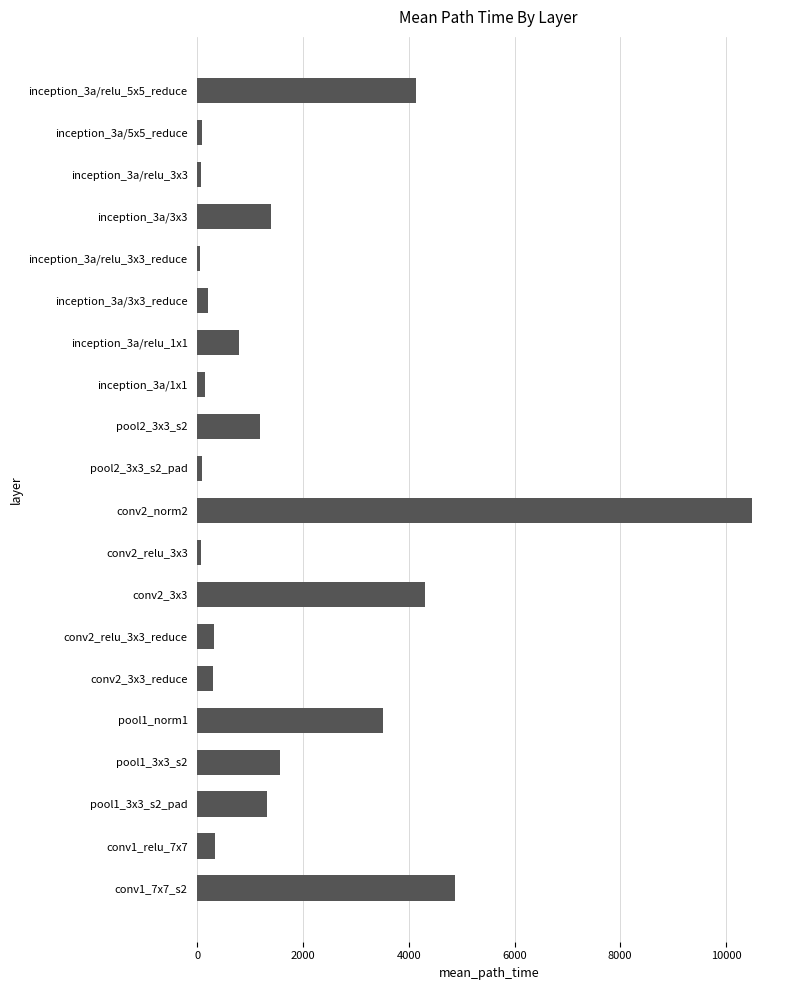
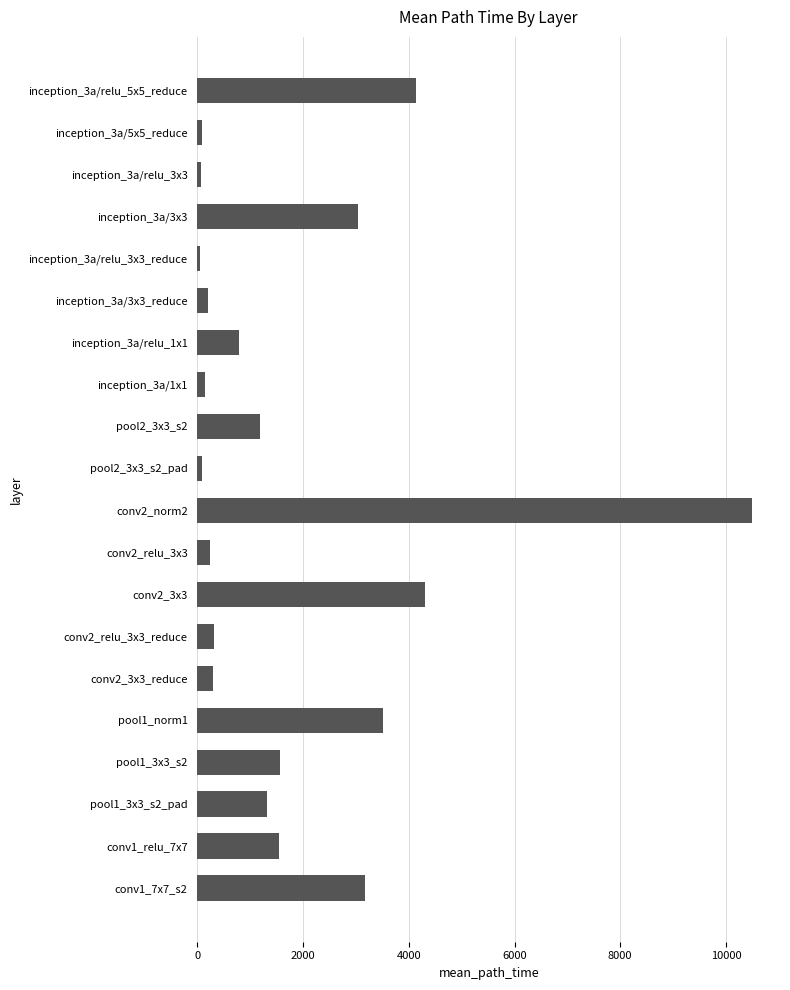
  {
    "inception_3a/relu_5x5_reduce": 4100,
    "inception_3a/5x5_reduce": 100,
    "inception_3a/relu_3x3": 100,
-   "inception_3a/3x3": 1400,
+   "inception_3a/3x3": 3000,
    "inception_3a/relu_3x3_reduce": 100,
    "inception_3a/3x3_reduce": 200,
    "inception_3a/relu_1x1": 800,
    "inception_3a/1x1": 200,
    "pool2_3x3_s2": 1200,
    "pool2_3x3_s2_pad": 100,
    "conv2_norm2": 10500,
-   "conv2_relu_3x3": 100,
+   "conv2_relu_3x3": 200,
    "conv2_3x3": 4300,
    "conv2_relu_3x3_reduce": 300,
    "conv2_3x3_reduce": 300,
    "pool1_norm1": 3500,
    "pool1_3x3_s2": 1600,
    "pool1_3x3_s2_pad": 1300,
-   "conv1_relu_7x7": 300,
-   "conv1_7x7_s2": 4900
+   "conv1_relu_7x7": 1500,
+   "conv1_7x7_s2": 3200
  }
